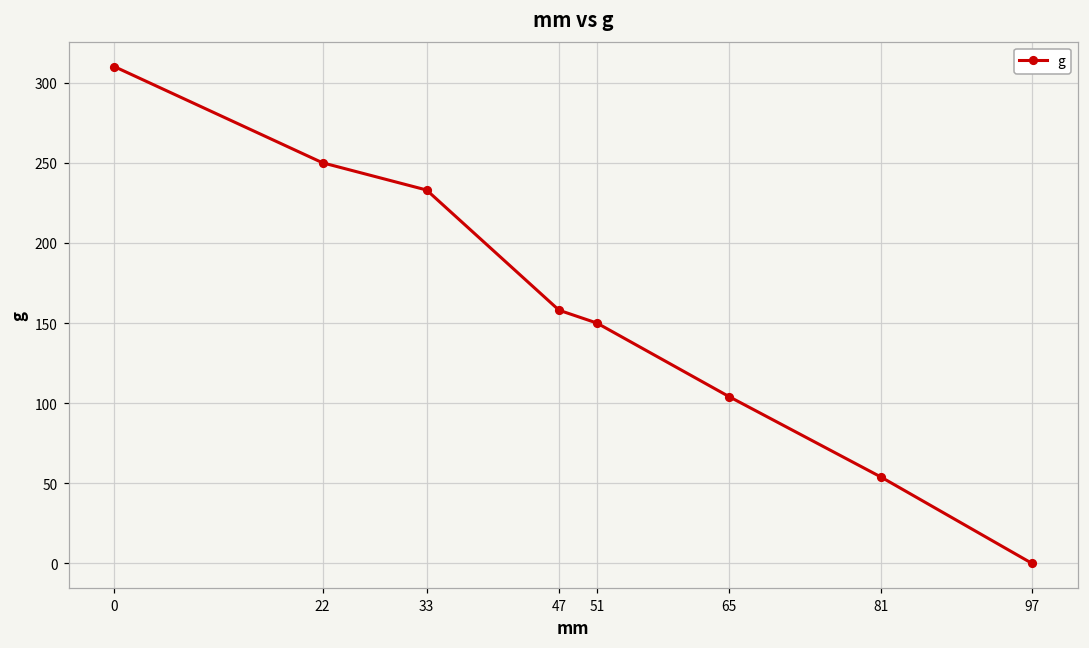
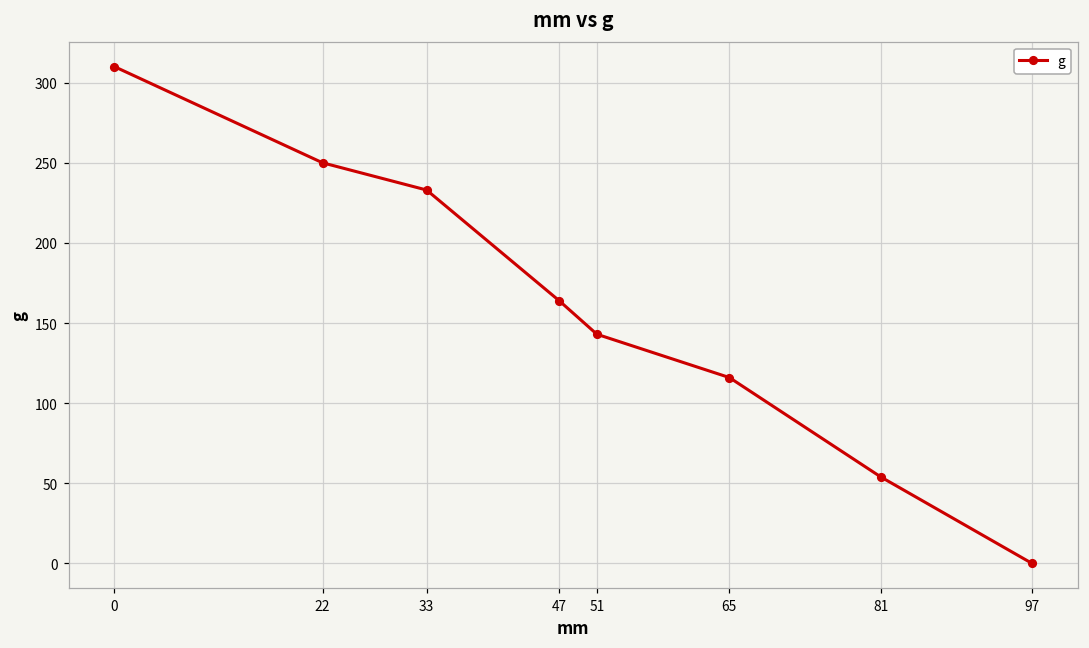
  {
    "0": 310,
    "22": 250,
    "33": 233,
-   "47": 158,
-   "51": 150,
-   "65": 104,
+   "47": 164,
+   "51": 143,
+   "65": 116,
    "81": 54,
    "97": 0
  }
